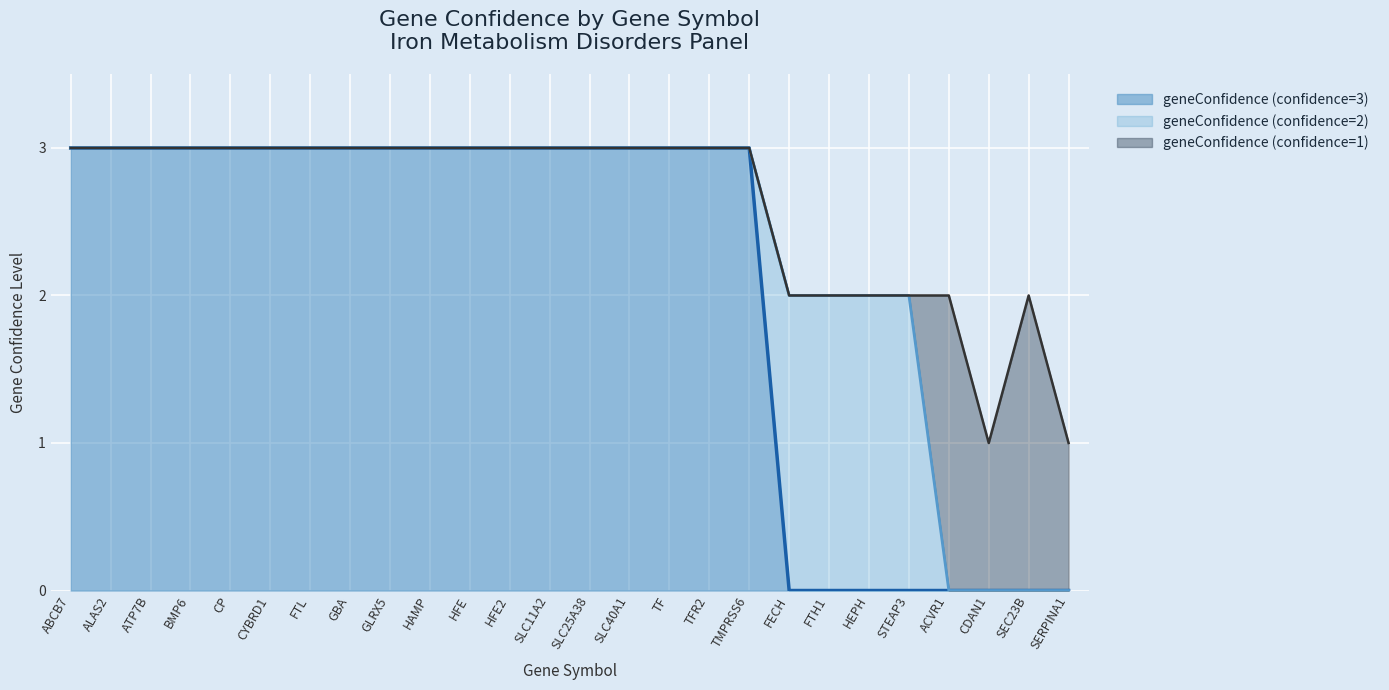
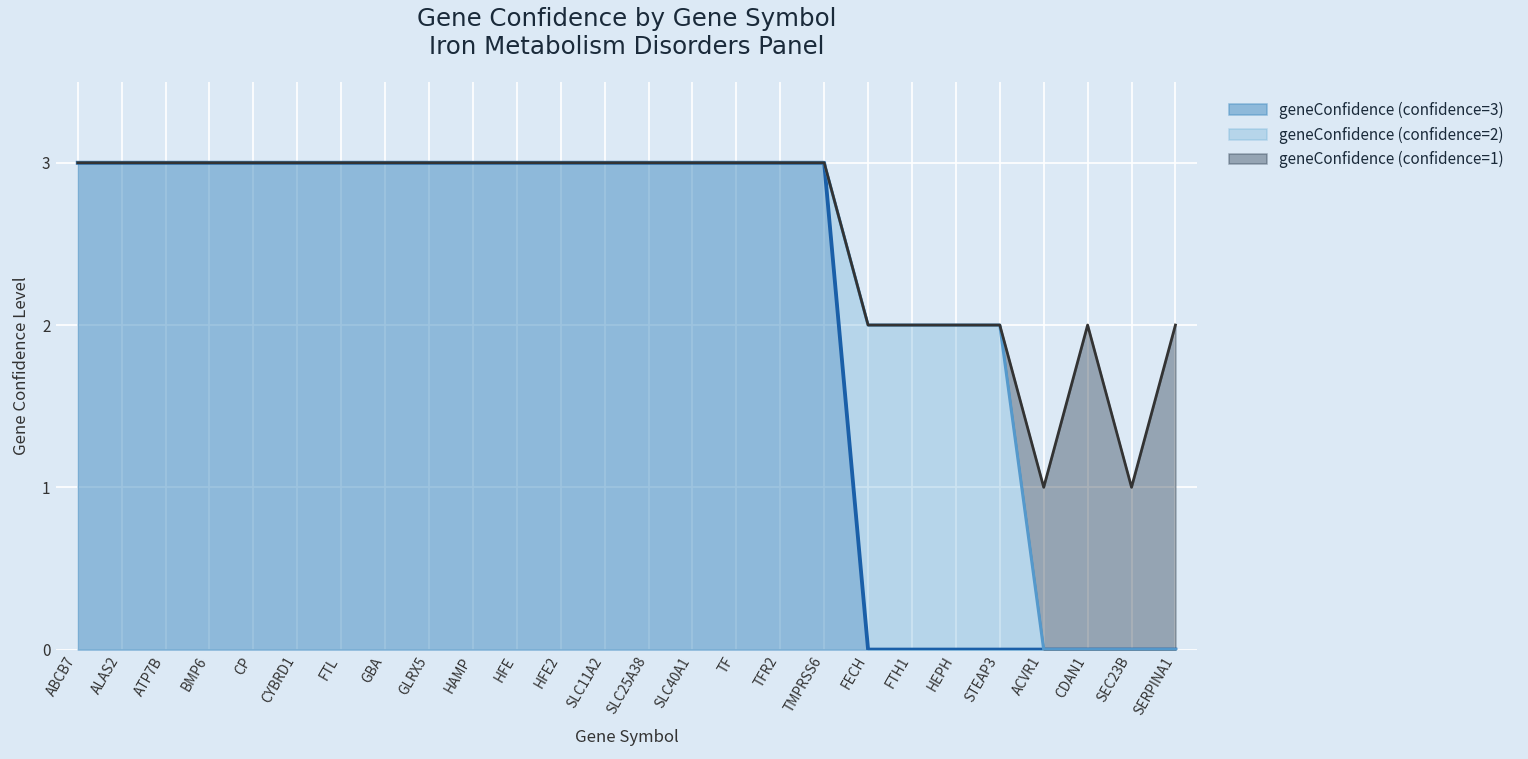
  {
    "geneConfidence (confidence=1)": {
-     "ACVR1": 2,
-     "CDAN1": 1,
-     "SEC23B": 2,
-     "SERPINA1": 1
+     "ACVR1": 1,
+     "CDAN1": 2,
+     "SEC23B": 1,
+     "SERPINA1": 2
    }
  }
